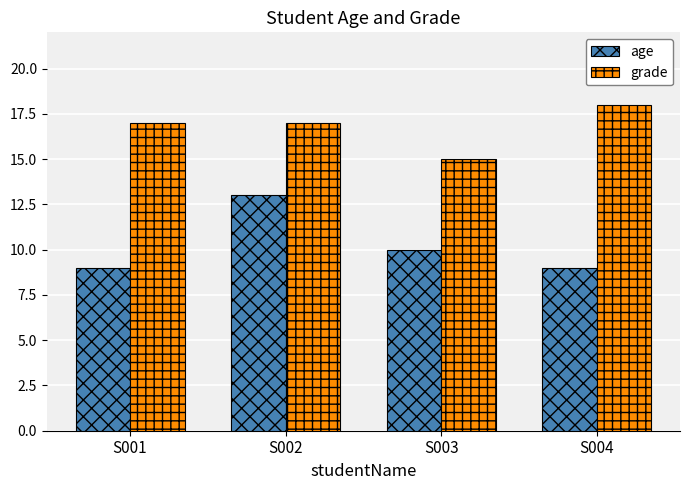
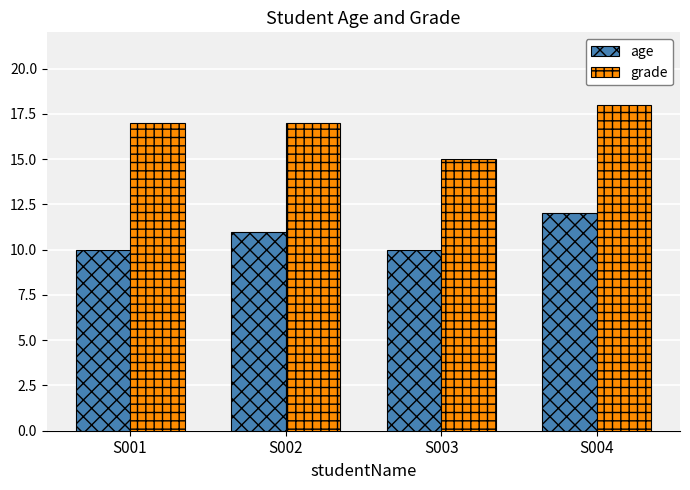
  {
    "age": {
-     "S001": 9,
-     "S002": 13,
+     "S001": 10,
+     "S002": 11,
      "S003": 10,
-     "S004": 9
+     "S004": 12
    },
    "grade": {
      "S001": 17,
      "S002": 17,
      "S003": 15,
      "S004": 18
    }
  }
